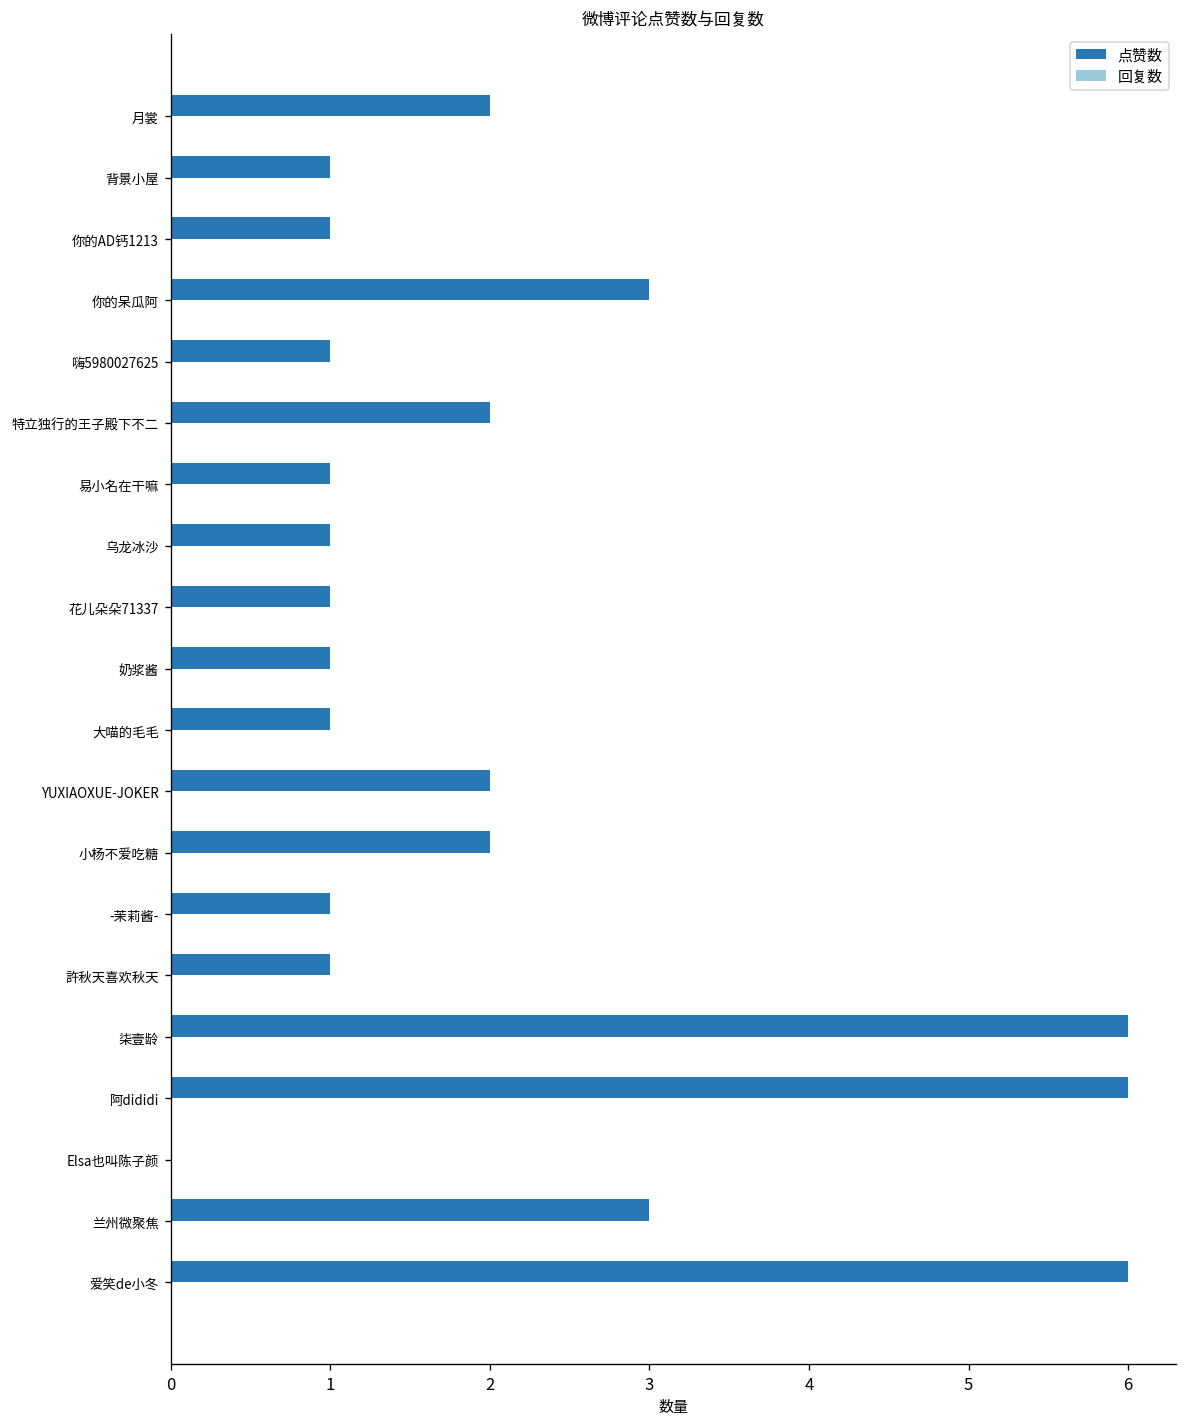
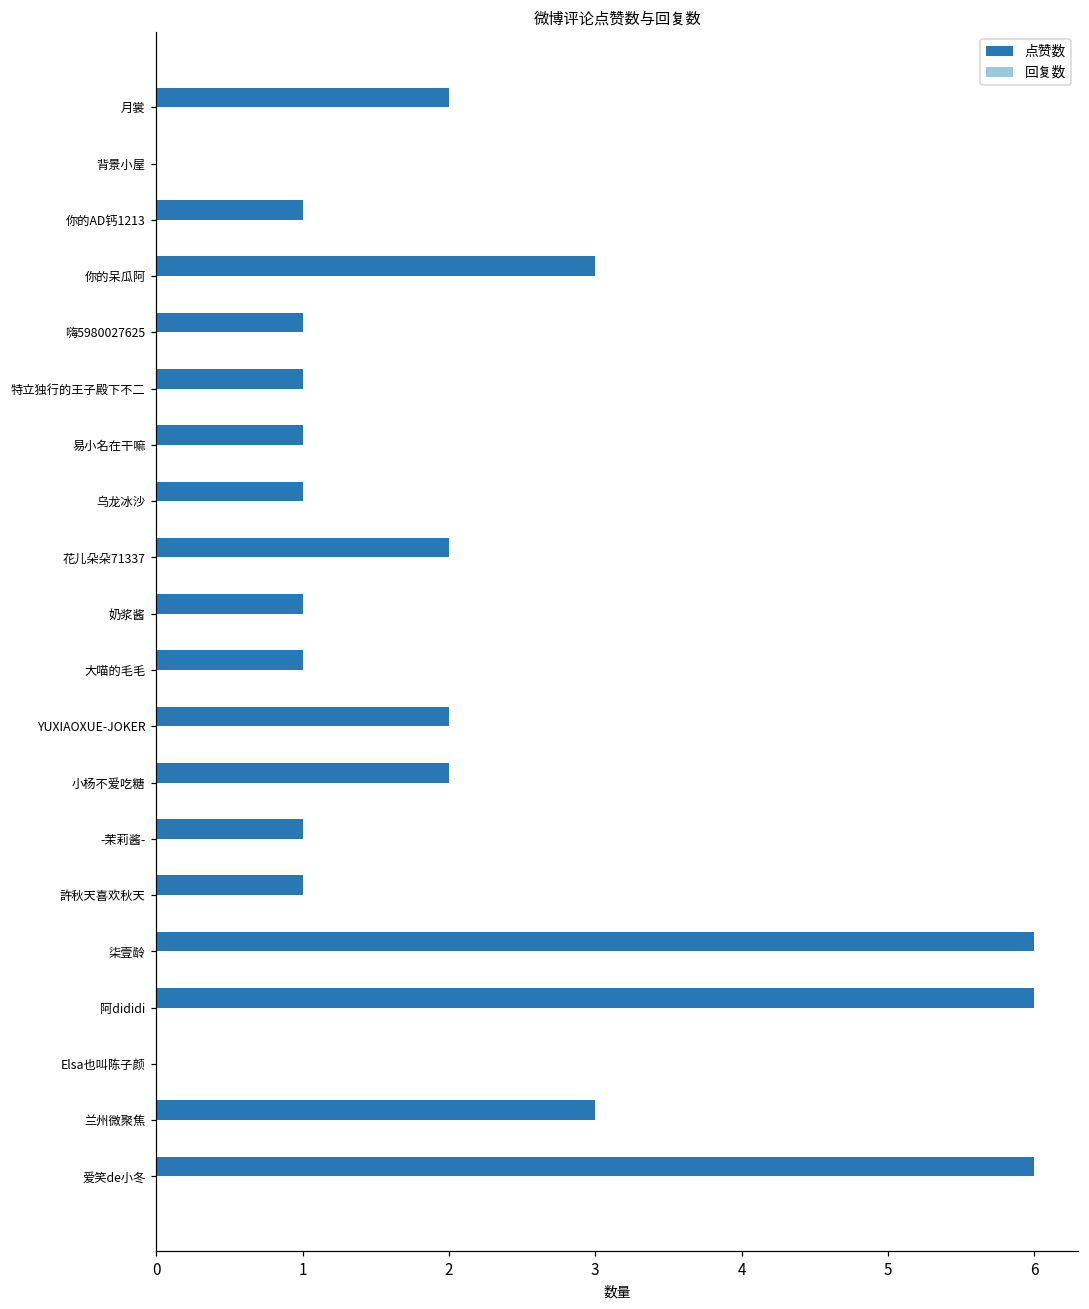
  {
    "点赞数": {
      "月裳": 2,
-     "背景小屋": 1,
+     "背景小屋": 0,
      "你的AD钙1213": 1,
      "你的呆瓜阿": 3,
      "嗨5980027625": 1,
-     "特立独行的王子殿下不二": 2,
+     "特立独行的王子殿下不二": 1,
      "易小名在干嘛": 1,
      "乌龙冰沙": 1,
-     "花儿朵朵71337": 1,
+     "花儿朵朵71337": 2,
      "奶浆酱": 1,
      "大喵的毛毛": 1,
      "YUXIAOXUE-JOKER": 2,
      "小杨不爱吃糖": 2,
      "-茉莉酱-": 1,
      "許秋天喜欢秋天": 1,
      "柒壹龄": 6,
      "阿dididi": 6,
      "Elsa也叫陈子颜": 0,
      "兰州微聚焦": 3,
      "爱笑de小冬": 6
    },
    "回复数": {
      "月裳": 0,
      "背景小屋": 0,
      "你的AD钙1213": 0,
      "你的呆瓜阿": 0,
      "嗨5980027625": 0,
      "特立独行的王子殿下不二": 0,
      "易小名在干嘛": 0,
      "乌龙冰沙": 0,
      "花儿朵朵71337": 0,
      "奶浆酱": 0,
      "大喵的毛毛": 0,
      "YUXIAOXUE-JOKER": 0,
      "小杨不爱吃糖": 0,
      "-茉莉酱-": 0,
      "許秋天喜欢秋天": 0,
      "柒壹龄": 0,
      "阿dididi": 0,
      "Elsa也叫陈子颜": 0,
      "兰州微聚焦": 0,
      "爱笑de小冬": 0
    }
  }
